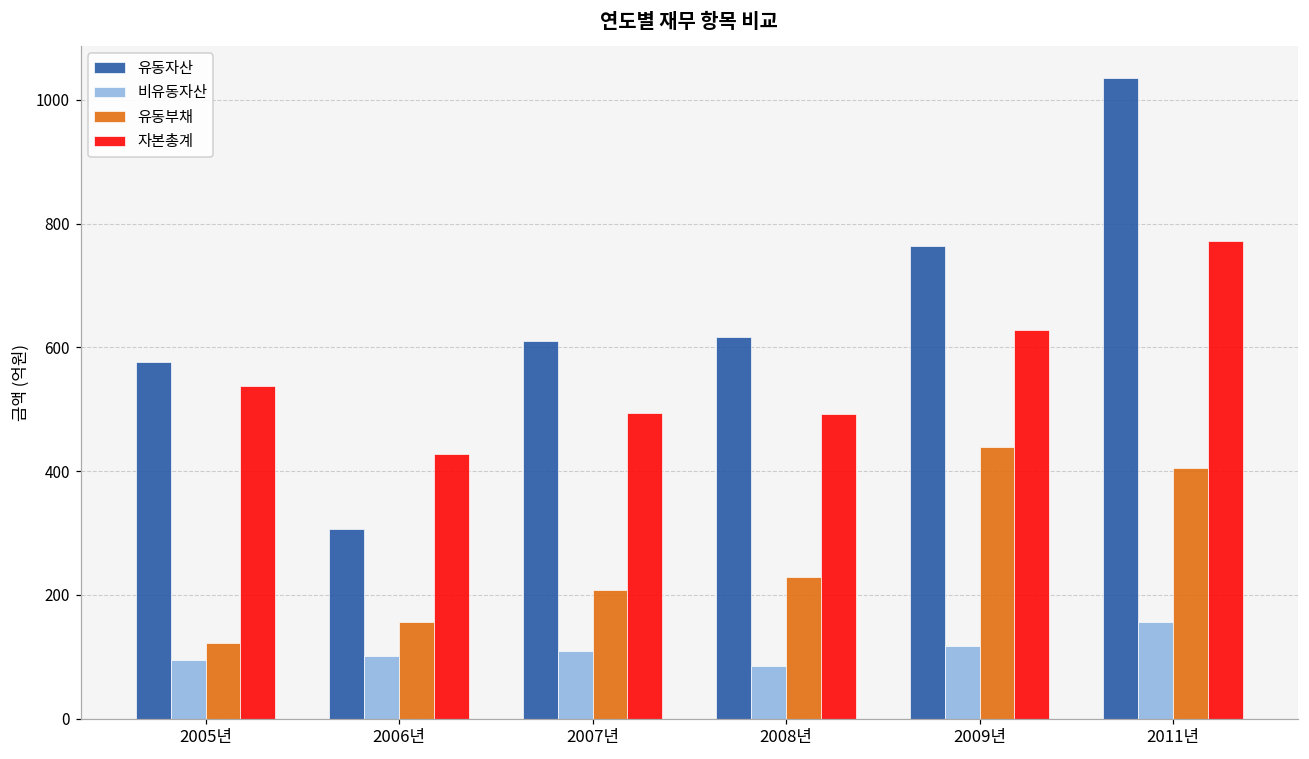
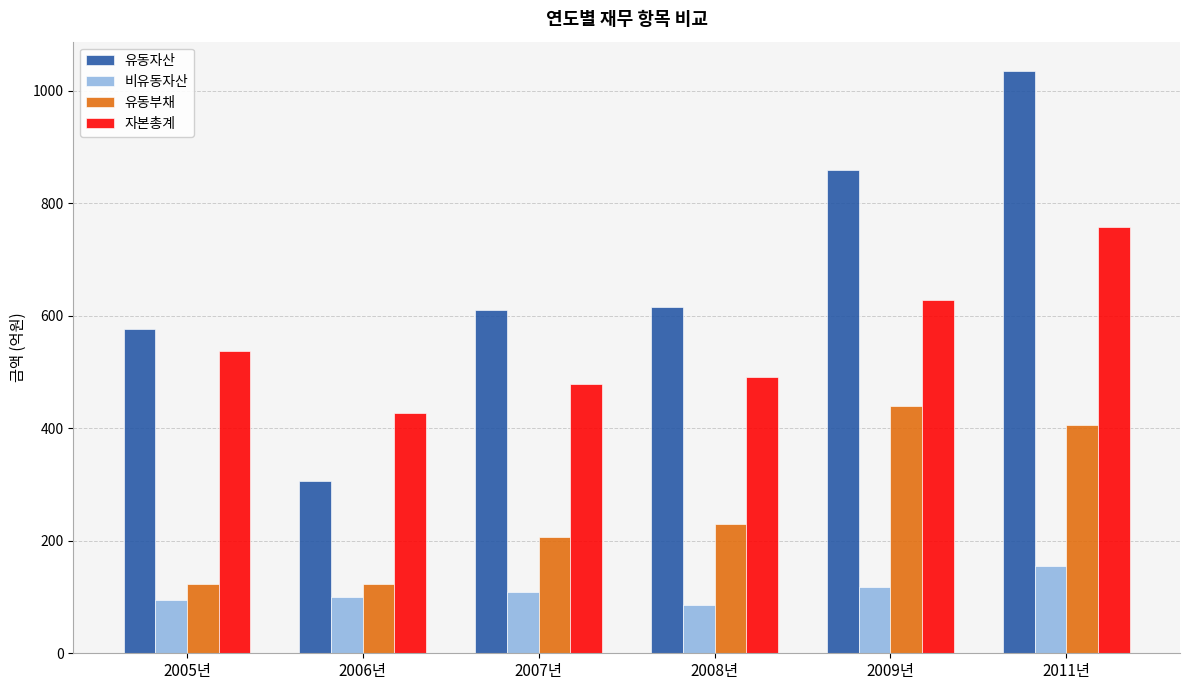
  {
    "유동자산": {
      "2005년": 580,
      "2006년": 310,
      "2007년": 610,
      "2008년": 620,
-     "2009년": 760,
+     "2009년": 860,
      "2011년": 1040
    },
    "비유동자산": {
      "2005년": 90,
      "2006년": 100,
      "2007년": 110,
      "2008년": 90,
      "2009년": 120,
      "2011년": 160
    },
    "유동부채": {
      "2005년": 120,
-     "2006년": 160,
+     "2006년": 120,
      "2007년": 210,
      "2008년": 230,
      "2009년": 440,
      "2011년": 410
    },
    "자본총계": {
      "2005년": 540,
      "2006년": 430,
-     "2007년": 490,
+     "2007년": 480,
      "2008년": 490,
      "2009년": 630,
-     "2011년": 770
+     "2011년": 760
    }
  }
